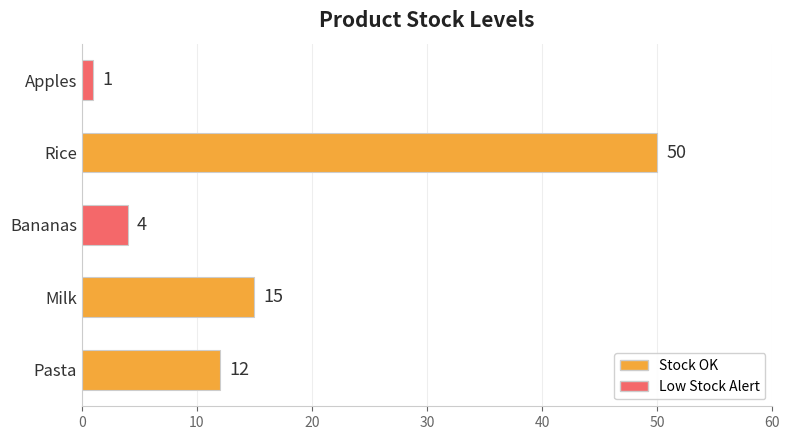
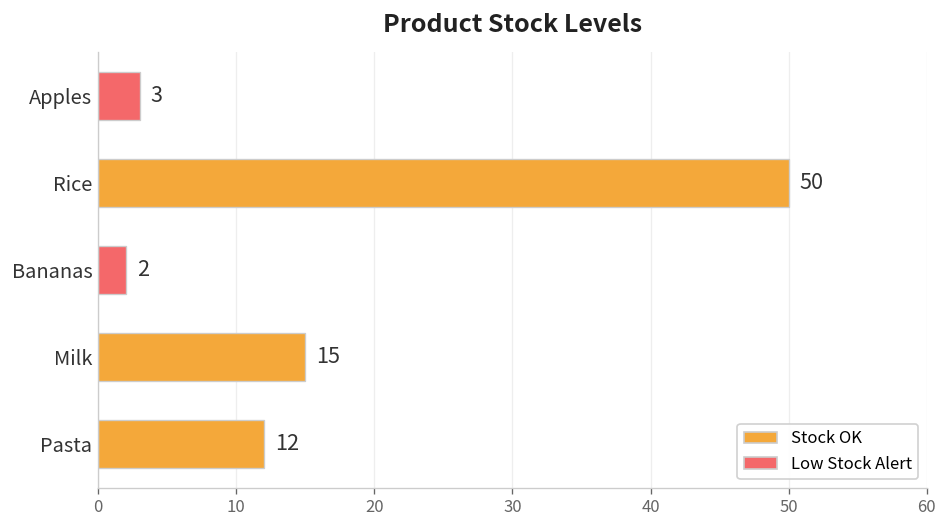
  {
-   "Apples": 1,
+   "Apples": 3,
    "Rice": 50,
-   "Bananas": 4,
+   "Bananas": 2,
    "Milk": 15,
    "Pasta": 12
  }
